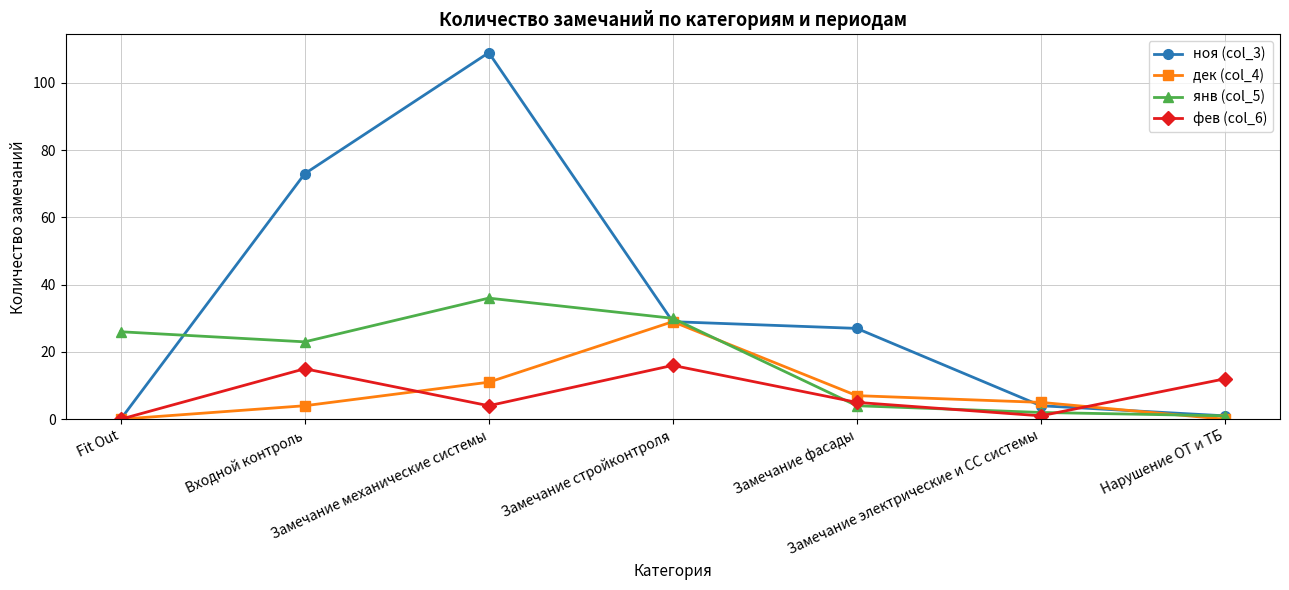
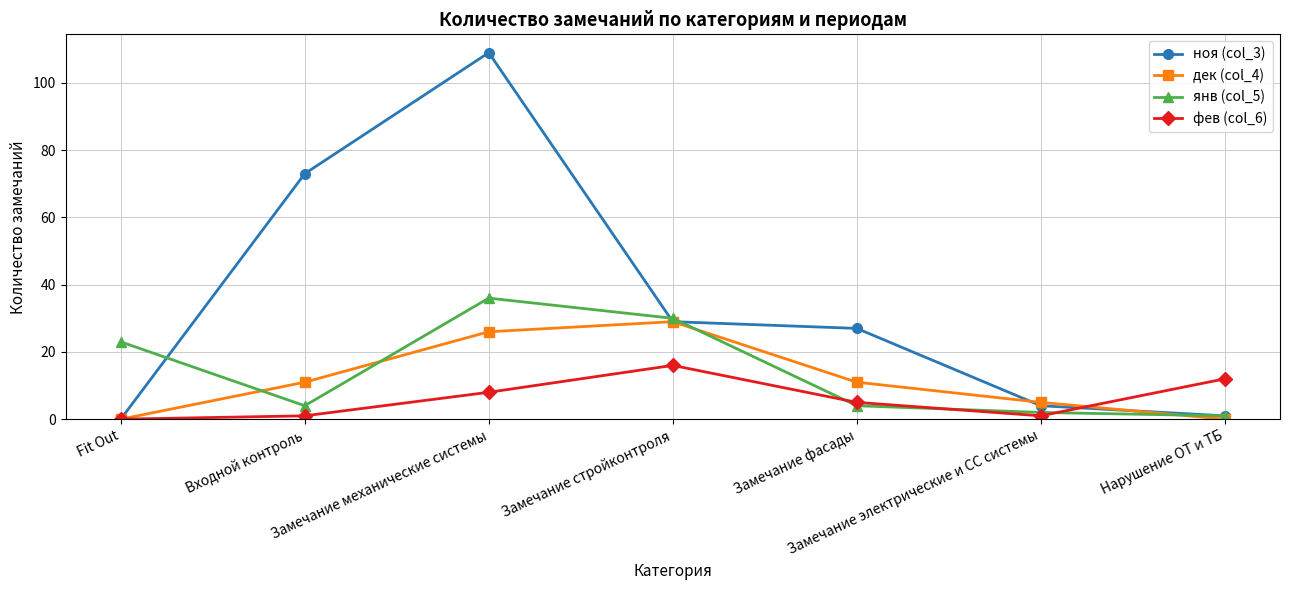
  {
    "ноя (col_3)": {
      "Входной контроль": 73,
      "Замечание механические системы": 109,
      "Замечание фасады": 27,
      "Замечание электрические и СС системы": 4
    },
    "дек (col_4)": {
-     "Входной контроль": 4,
-     "Замечание механические системы": 11,
-     "Замечание фасады": 7,
+     "Входной контроль": 11,
+     "Замечание механические системы": 26,
+     "Замечание фасады": 11,
      "Замечание электрические и СС системы": 5,
      "Нарушение ОТ и ТБ": 0
    },
    "янв (col_5)": {
-     "Fit Out": 26,
-     "Входной контроль": 23,
+     "Fit Out": 23,
+     "Входной контроль": 4,
      "Замечание механические системы": 36,
      "Замечание стройконтроля": 30,
      "Замечание фасады": 4,
      "Замечание электрические и СС системы": 2
    },
    "фев (col_6)": {
-     "Входной контроль": 15,
-     "Замечание механические системы": 4,
+     "Входной контроль": 1,
+     "Замечание механические системы": 8,
      "Замечание стройконтроля": 16,
      "Замечание фасады": 5,
      "Замечание электрические и СС системы": 1,
      "Нарушение ОТ и ТБ": 12
    }
  }
